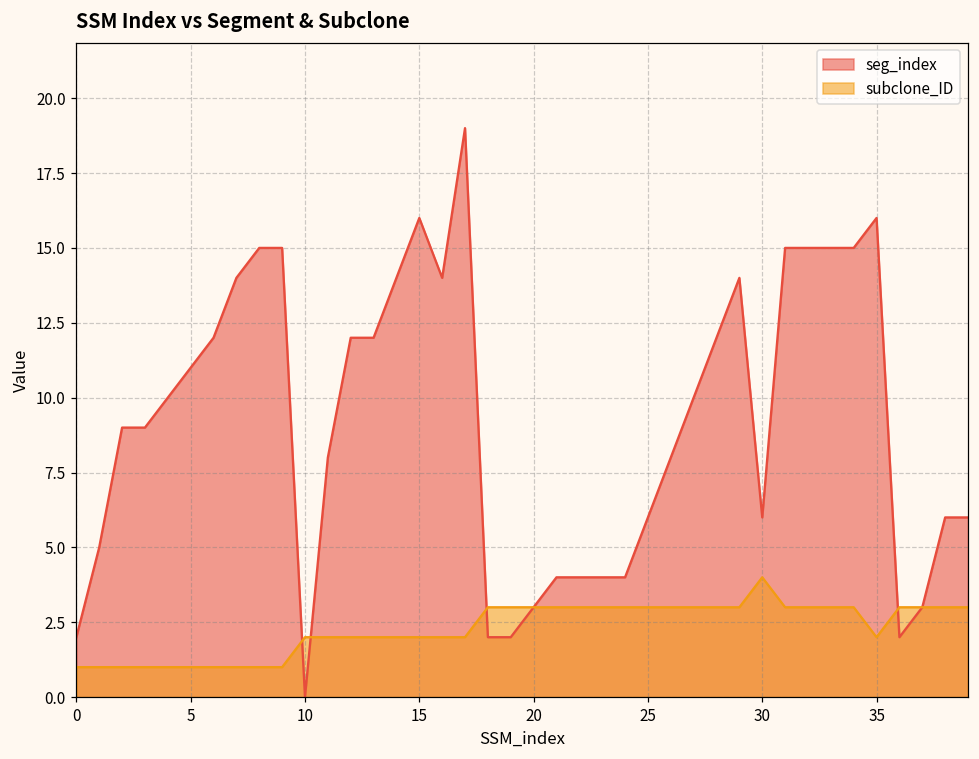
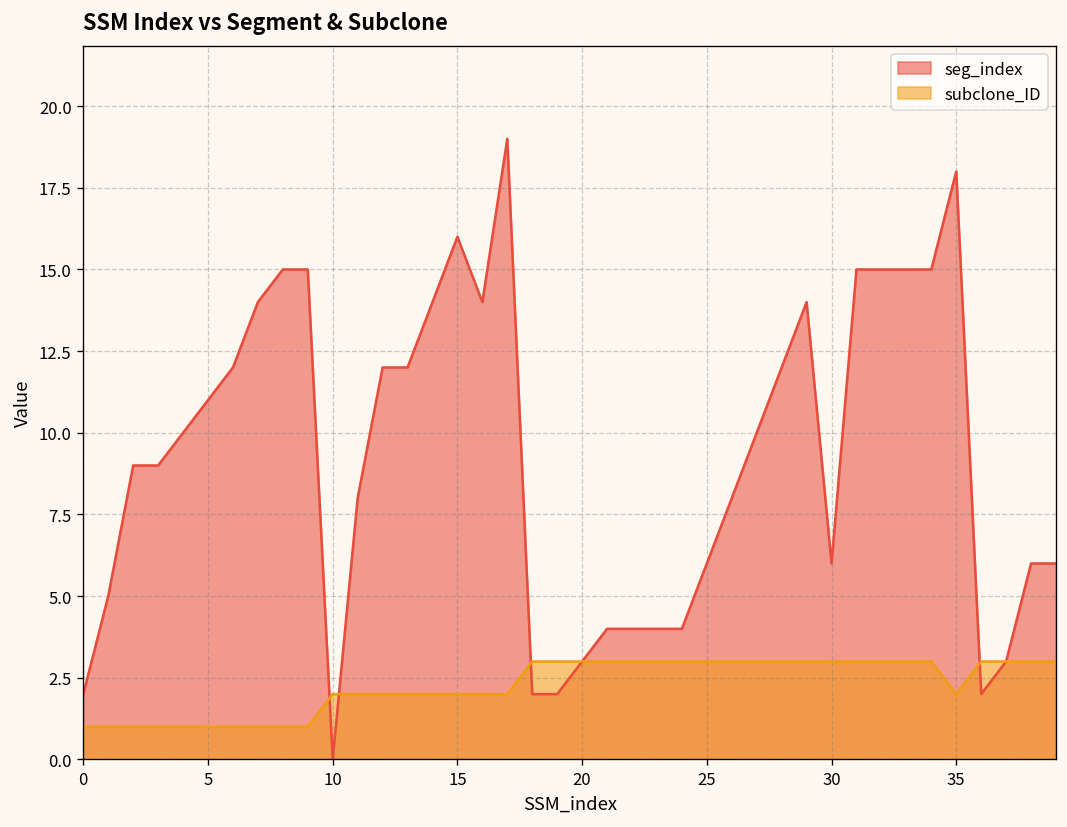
  {
    "seg_index": {
      "0": 2,
      "5": 11,
      "10": 0,
      "15": 16,
      "25": 6,
      "30": 6,
-     "35": 16
+     "35": 18
    },
    "subclone_ID": {
      "0": 1,
      "5": 1,
      "10": 2,
      "15": 2,
      "25": 3,
-     "30": 4,
+     "30": 3,
      "35": 2
    }
  }
